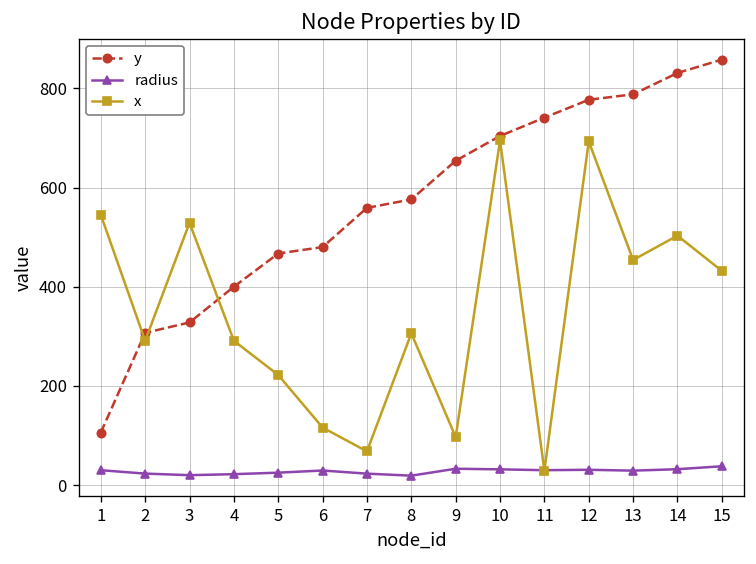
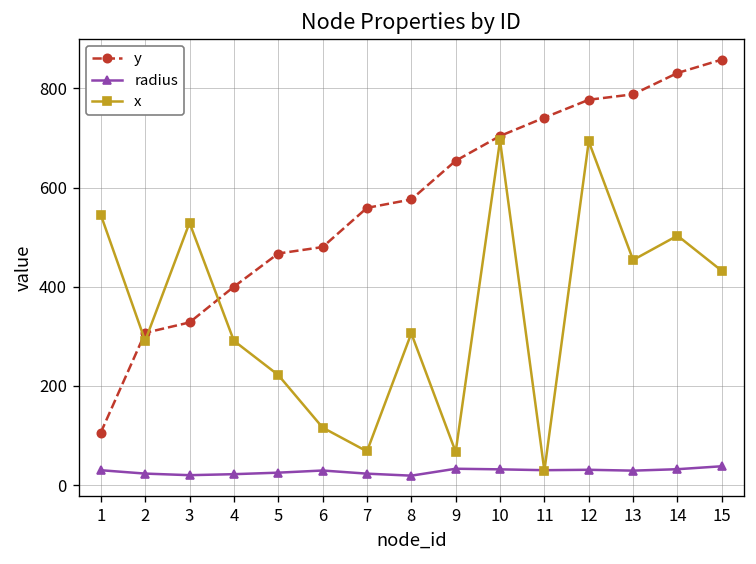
  {
    "y": {
      "1": 110,
      "2": 310,
      "3": 330,
      "4": 400,
      "5": 470,
      "6": 480,
      "7": 560,
      "8": 580,
      "9": 650,
      "10": 700,
      "11": 740,
      "12": 780,
      "13": 790,
      "14": 830,
      "15": 860
    },
    "radius": {
      "1": 30,
      "2": 20,
      "3": 20,
      "4": 20,
      "5": 30,
      "6": 30,
      "7": 20,
      "8": 20,
      "9": 30,
      "10": 30,
      "12": 30,
      "13": 30,
      "14": 30,
      "15": 40
    },
    "x": {
      "1": 550,
      "2": 290,
      "3": 530,
      "4": 290,
      "5": 220,
      "6": 120,
      "7": 70,
      "8": 310,
-     "9": 100,
+     "9": 70,
      "10": 700,
      "12": 690,
      "13": 450,
      "14": 500,
      "15": 430
    }
  }
